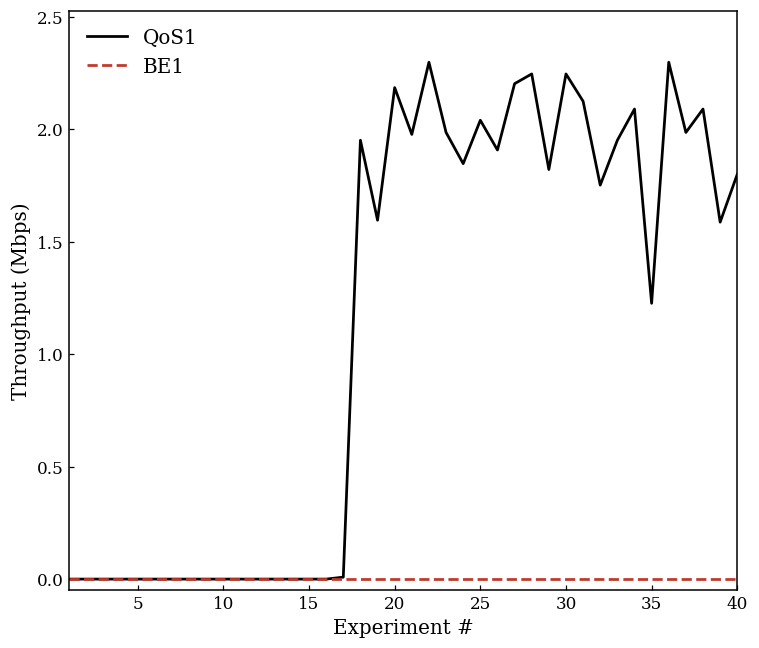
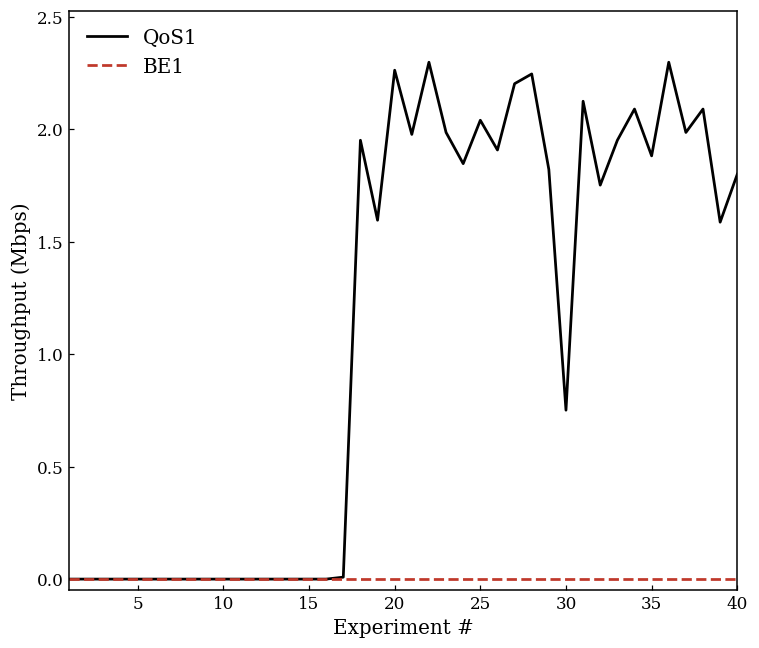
  {
    "QoS1": {
-     "20": 2.19,
+     "20": 2.26,
      "25": 2.04,
-     "30": 2.25,
-     "35": 1.23,
+     "30": 0.75,
+     "35": 1.88,
      "40": 1.80
    },
    "BE1": {
      "20": 0.00,
      "25": 0.00,
      "30": 0.00,
      "35": 0.00,
      "40": 0.00
    }
  }
